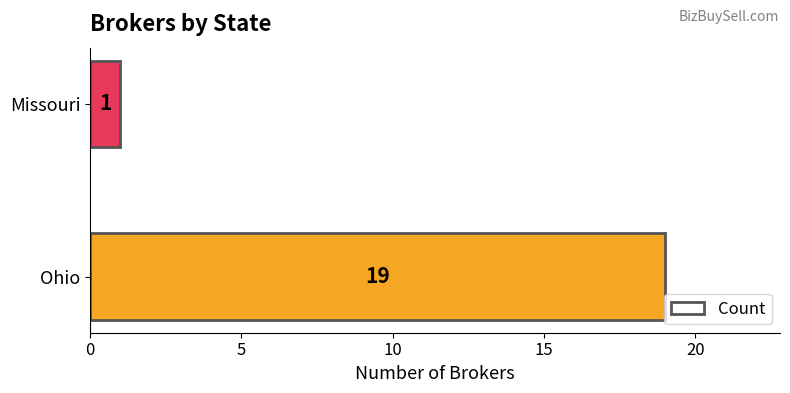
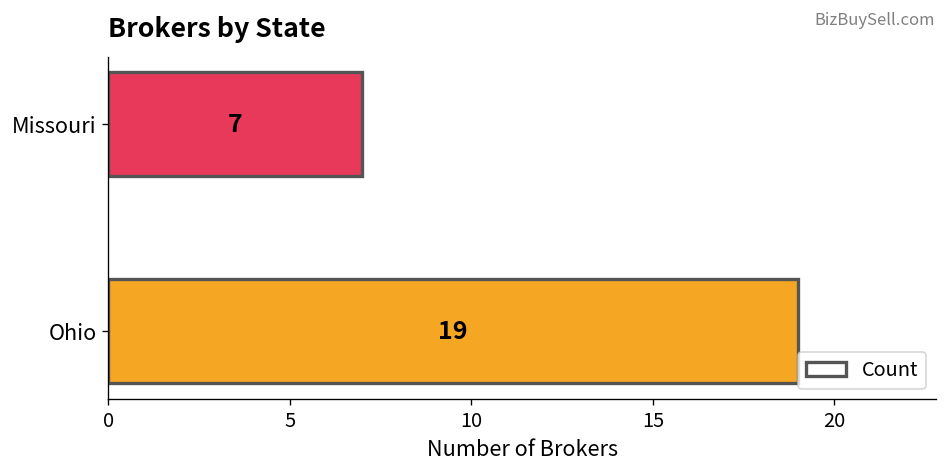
  {
-   "Missouri": 1,
+   "Missouri": 7,
    "Ohio": 19
  }
